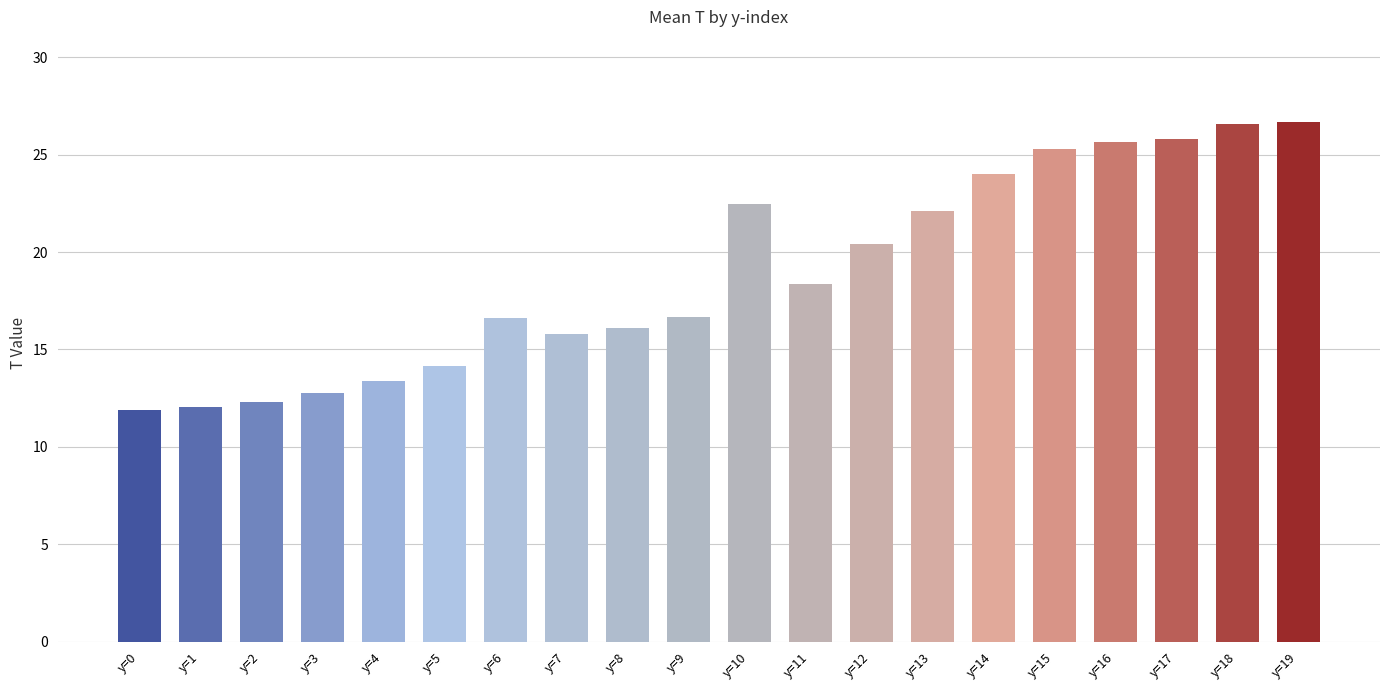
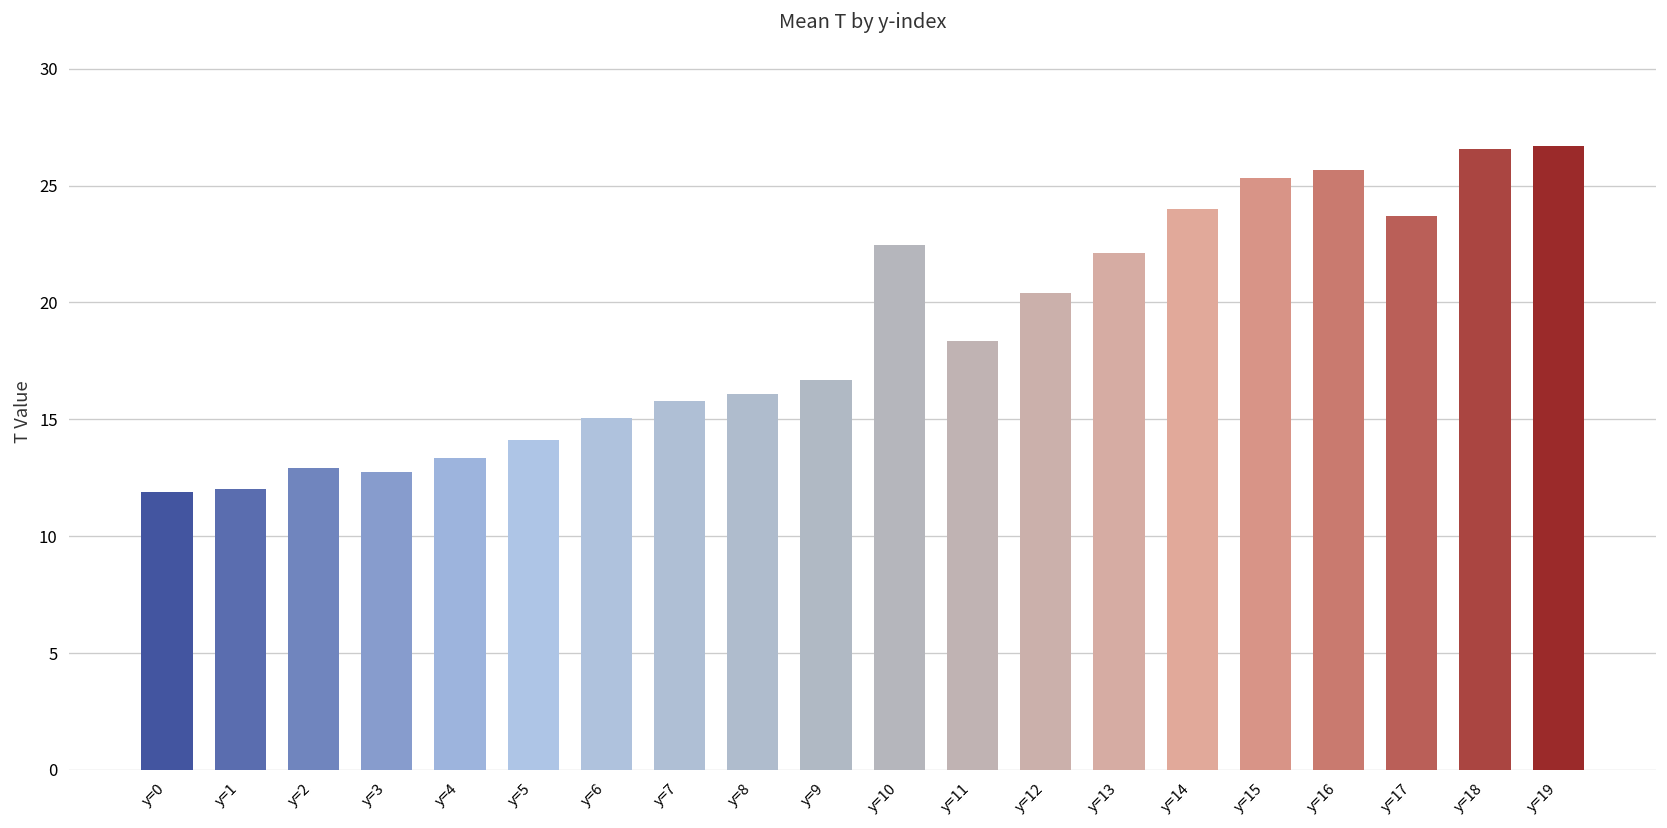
  {
    "y=0": 11.9,
    "y=1": 12.0,
-   "y=2": 12.3,
+   "y=2": 12.9,
    "y=3": 12.8,
    "y=4": 13.4,
    "y=5": 14.1,
-   "y=6": 16.6,
+   "y=6": 15.1,
    "y=7": 15.8,
    "y=8": 16.1,
    "y=9": 16.7,
    "y=10": 22.5,
    "y=11": 18.4,
    "y=12": 20.4,
    "y=13": 22.1,
    "y=14": 24.0,
    "y=15": 25.3,
    "y=16": 25.7,
-   "y=17": 25.8,
+   "y=17": 23.7,
    "y=18": 26.6,
    "y=19": 26.7
  }
